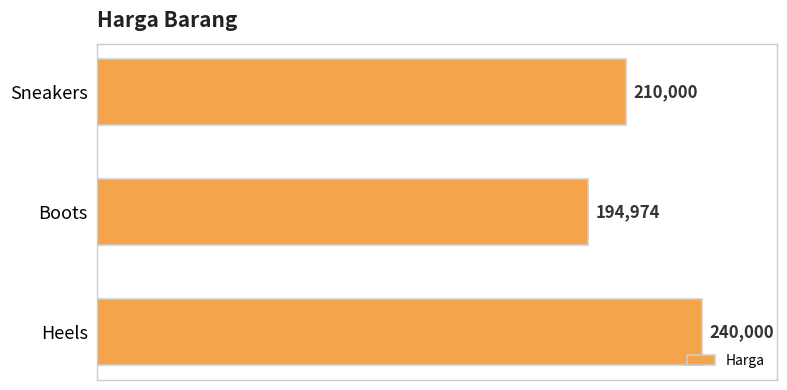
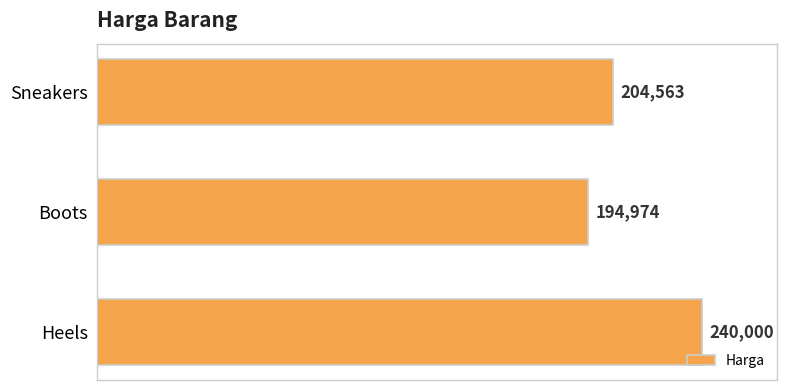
  {
-   "Sneakers": "210,000",
+   "Sneakers": "204,563",
    "Boots": "194,974",
    "Heels": "240,000"
  }
